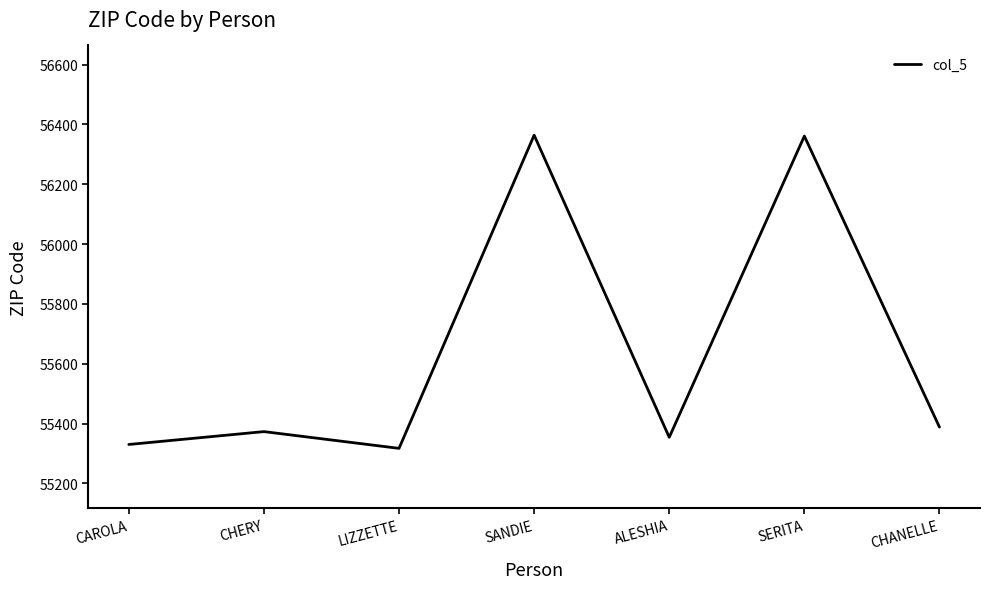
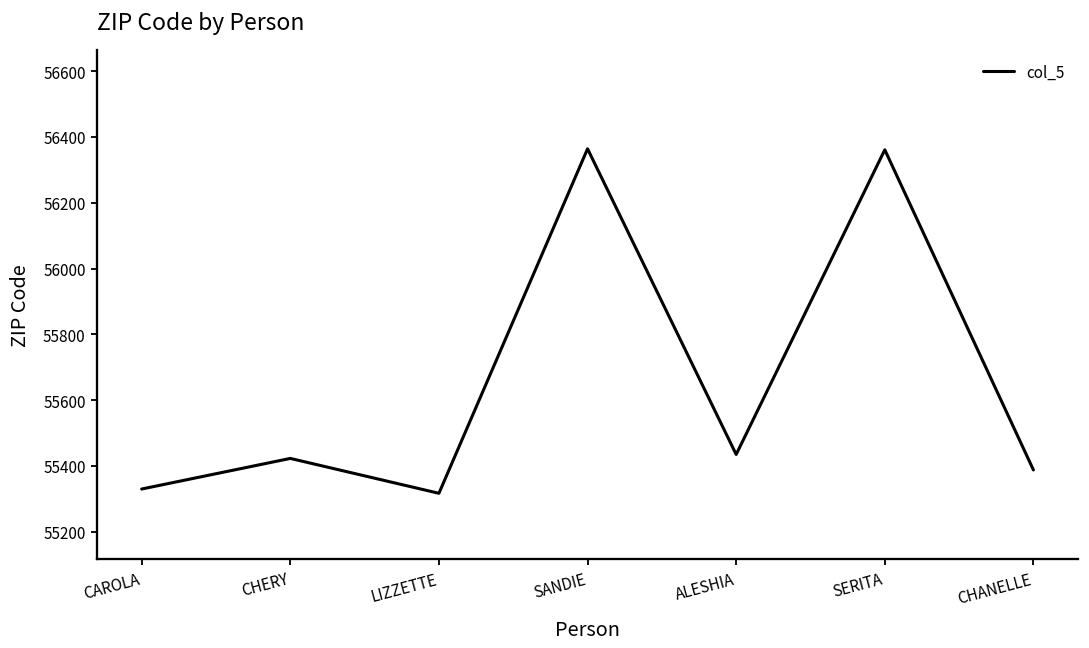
  {
    "CAROLA": 55330,
-   "CHERY": 55370,
+   "CHERY": 55420,
    "LIZZETTE": 55320,
    "SANDIE": 56360,
-   "ALESHIA": 55350,
+   "ALESHIA": 55440,
    "SERITA": 56360,
    "CHANELLE": 55390
  }
